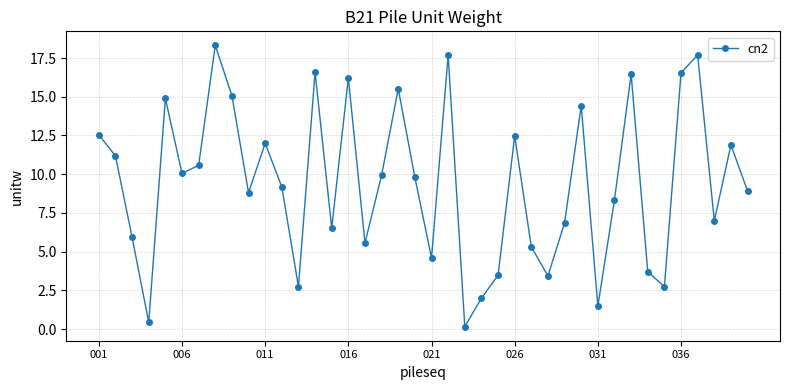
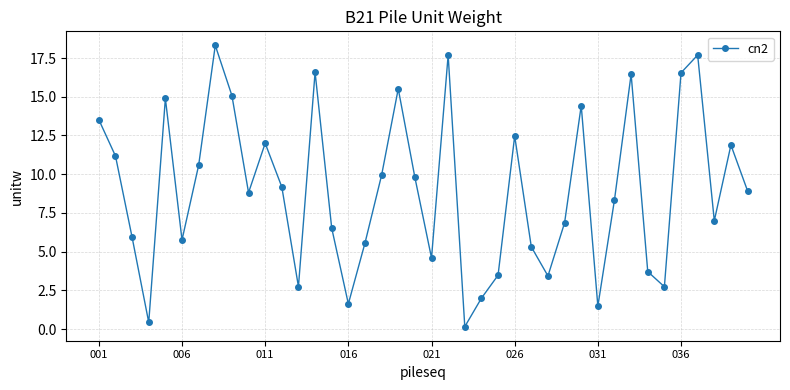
  {
-   "001": 12.5,
-   "006": 10.0,
+   "001": 13.5,
+   "006": 5.8,
    "011": 12.0,
-   "016": 16.2,
+   "016": 1.6,
    "021": 4.6,
    "026": 12.5,
    "031": 1.5,
    "036": 16.5
  }
